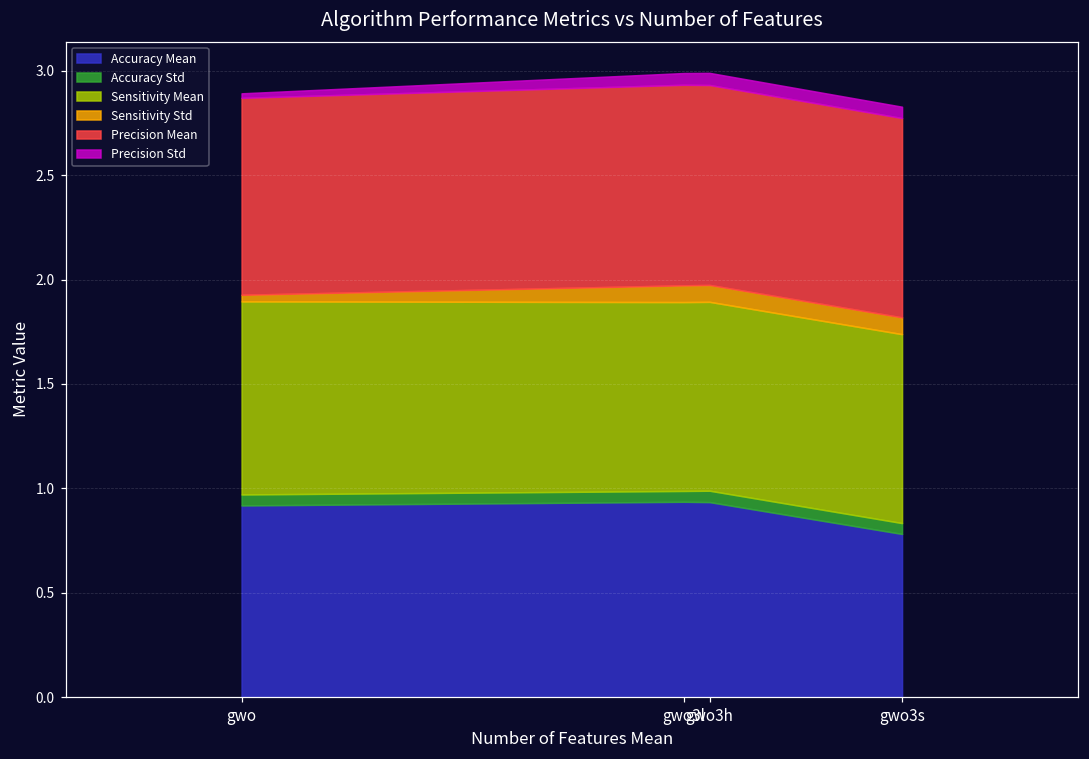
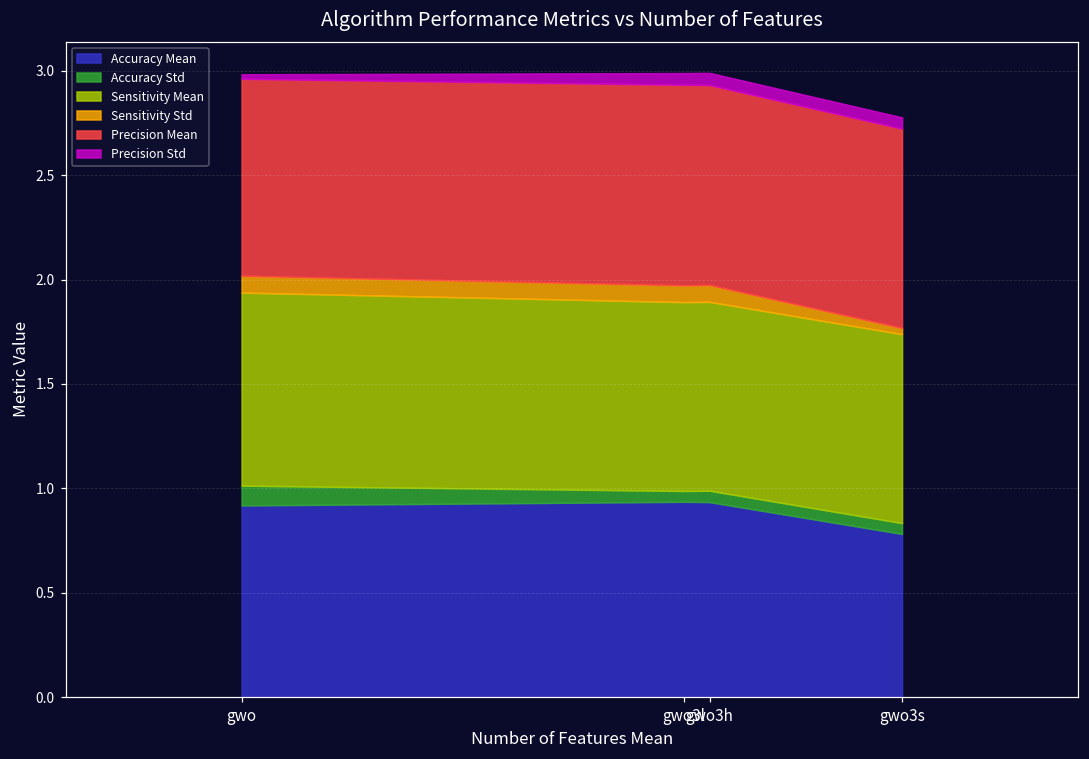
  {
    "Accuracy Mean": {
      "gwo": 0.92,
      "gwo3s": 0.78
    },
    "Accuracy Std": {
-     "gwo": 0.05,
+     "gwo": 0.09,
      "gwo3s": 0.05
    },
    "Sensitivity Mean": {
      "gwo": 0.92,
      "gwo3s": 0.90
    },
    "Sensitivity Std": {
-     "gwo": 0.03,
-     "gwo3s": 0.08
+     "gwo": 0.08,
+     "gwo3s": 0.03
    },
    "Precision Mean": {
      "gwo": 0.94,
      "gwo3s": 0.95
    },
    "Precision Std": {
      "gwo": 0.02,
      "gwo3s": 0.05
    }
  }
